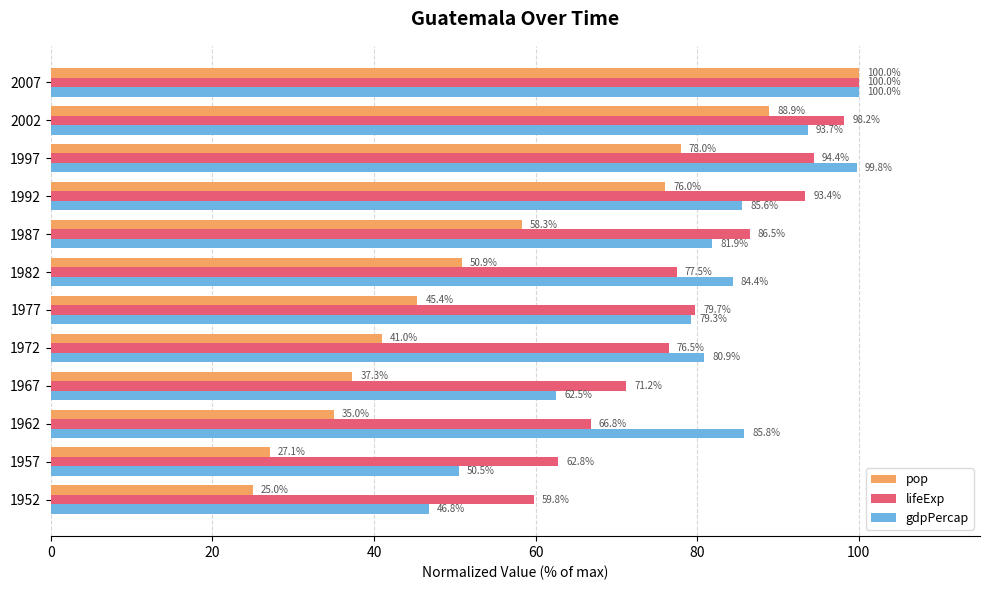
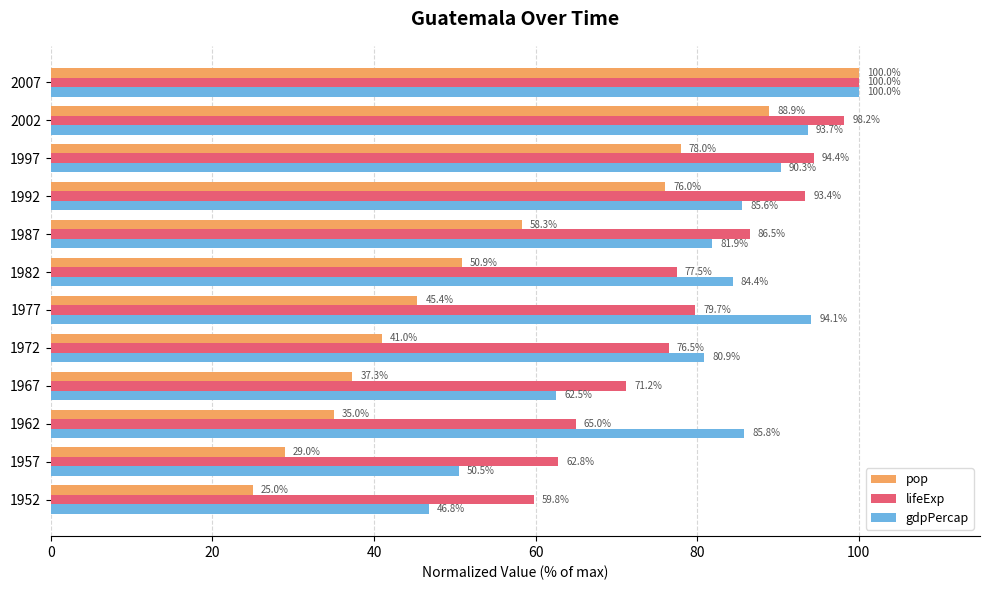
  {
    "pop": {
      "2007": "100.0%",
      "2002": "88.9%",
      "1997": "78.0%",
      "1992": "76.0%",
      "1987": "58.3%",
      "1982": "50.9%",
      "1977": "45.4%",
      "1972": "41.0%",
      "1967": "37.3%",
      "1962": "35.0%",
-     "1957": "27.1%",
+     "1957": "29.0%",
      "1952": "25.0%"
    },
    "lifeExp": {
      "2007": "100.0%",
      "2002": "98.2%",
      "1997": "94.4%",
      "1992": "93.4%",
      "1987": "86.5%",
      "1982": "77.5%",
      "1977": "79.7%",
      "1972": "76.5%",
      "1967": "71.2%",
-     "1962": "66.8%",
+     "1962": "65.0%",
      "1957": "62.8%",
      "1952": "59.8%"
    },
    "gdpPercap": {
      "2007": "100.0%",
      "2002": "93.7%",
-     "1997": "99.8%",
+     "1997": "90.3%",
      "1992": "85.6%",
      "1987": "81.9%",
      "1982": "84.4%",
-     "1977": "79.3%",
+     "1977": "94.1%",
      "1972": "80.9%",
      "1967": "62.5%",
      "1962": "85.8%",
      "1957": "50.5%",
      "1952": "46.8%"
    }
  }
